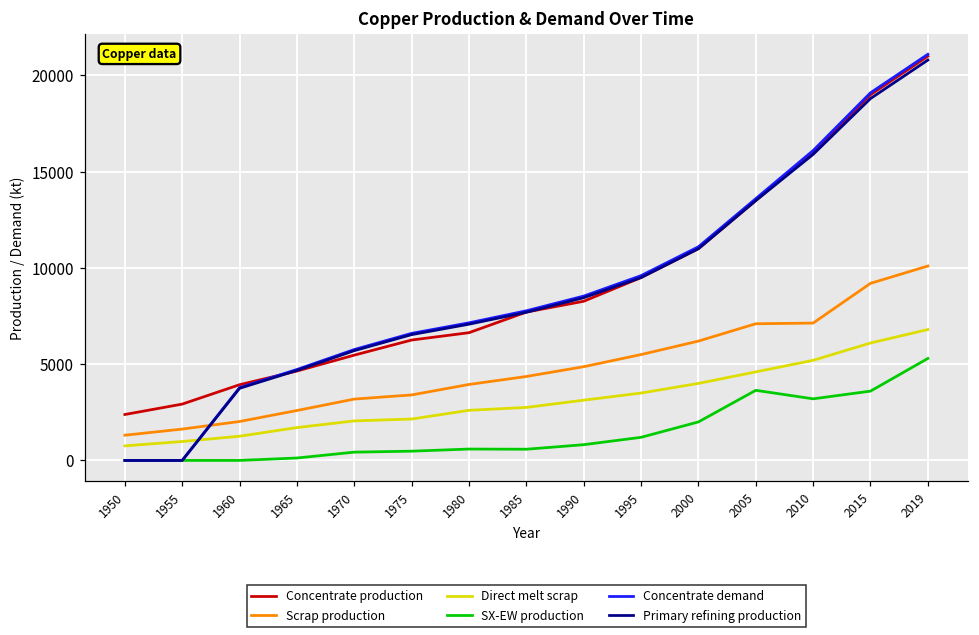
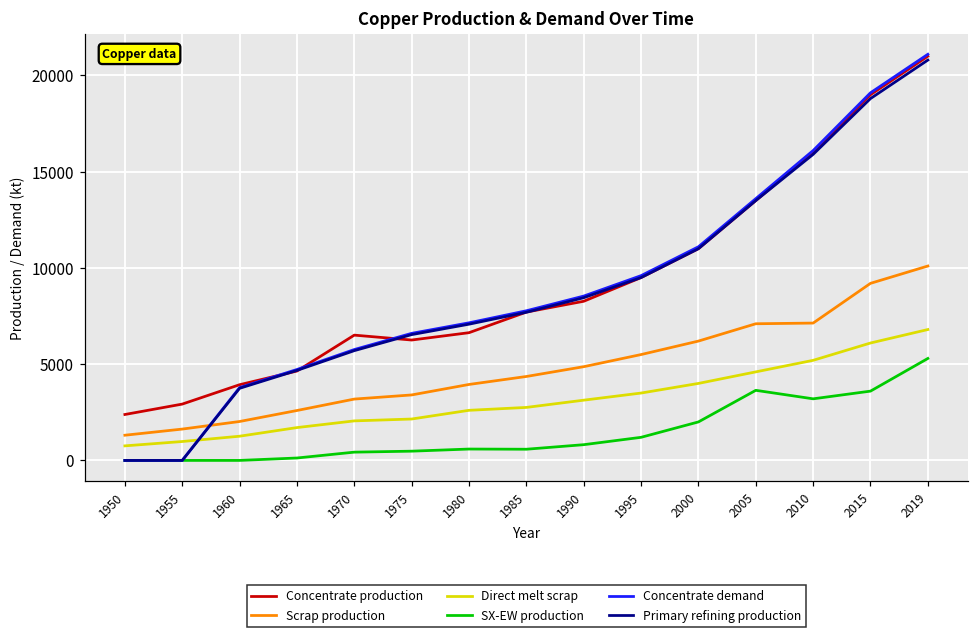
  {
    "Concentrate production": {
      "1950": 2400,
      "1955": 2900,
      "1960": 3900,
-     "1970": 5500,
+     "1970": 6500,
      "1975": 6300,
      "1980": 6600,
      "1990": 8300
    },
    "Scrap production": {
      "1950": 1300,
      "1955": 1600,
      "1960": 2000,
      "1965": 2600,
      "1970": 3200,
      "1975": 3400,
      "1980": 3900,
      "1985": 4400,
      "1990": 4900,
      "1995": 5500,
      "2000": 6200,
      "2005": 7100,
      "2010": 7100,
      "2015": 9200,
      "2019": 10100
    },
    "Direct melt scrap": {
      "1950": 800,
      "1955": 1000,
      "1960": 1300,
      "1965": 1700,
      "1970": 2100,
      "1975": 2200,
      "1980": 2600,
      "1985": 2800,
      "1990": 3100,
      "1995": 3500,
      "2000": 4000,
      "2005": 4600,
      "2010": 5200,
      "2015": 6100,
      "2019": 6800
    },
    "SX-EW production": {
      "1960": 0,
      "1965": 100,
      "1970": 400,
      "1975": 500,
      "1980": 600,
      "1985": 600,
      "1990": 800,
      "1995": 1200,
      "2000": 2000,
      "2005": 3600,
      "2010": 3200,
      "2015": 3600,
      "2019": 5300
    },
    "Primary refining production": {
      "2015": 18800,
      "2019": 20800
    }
  }
